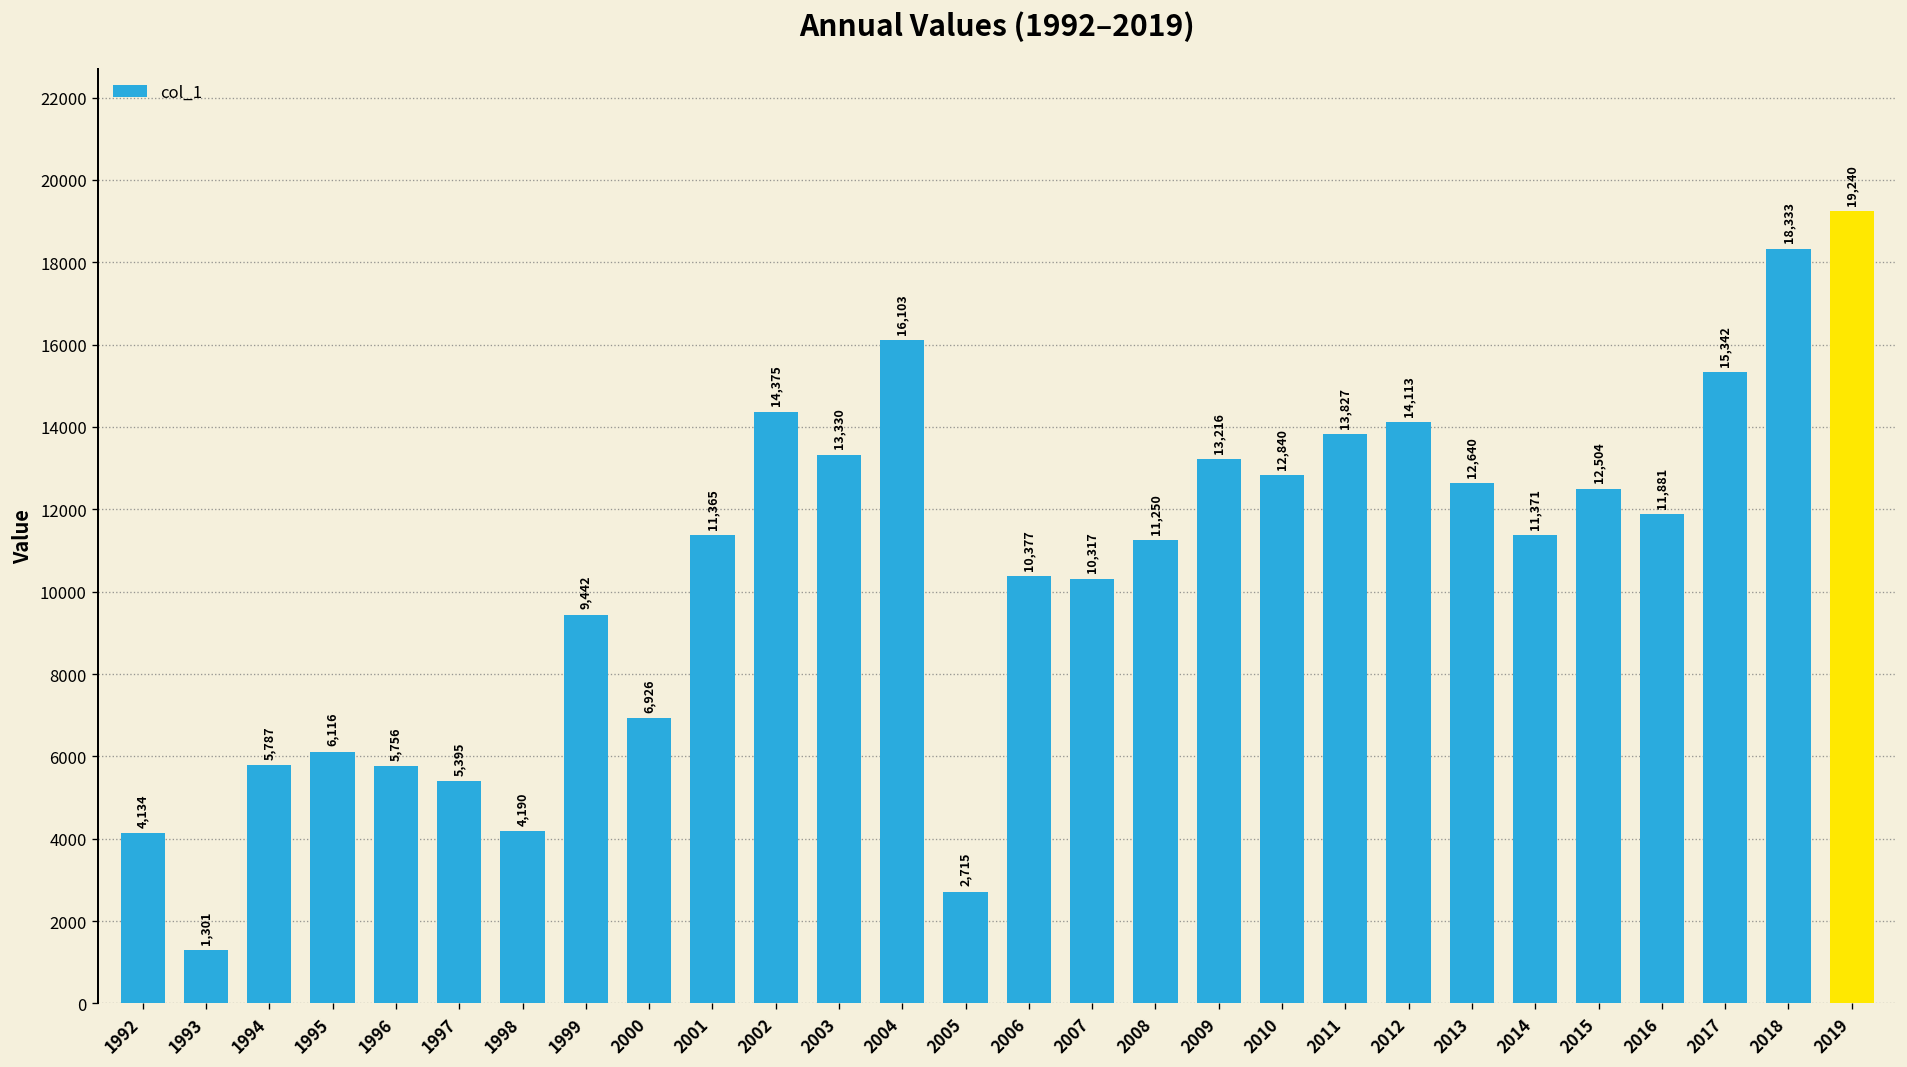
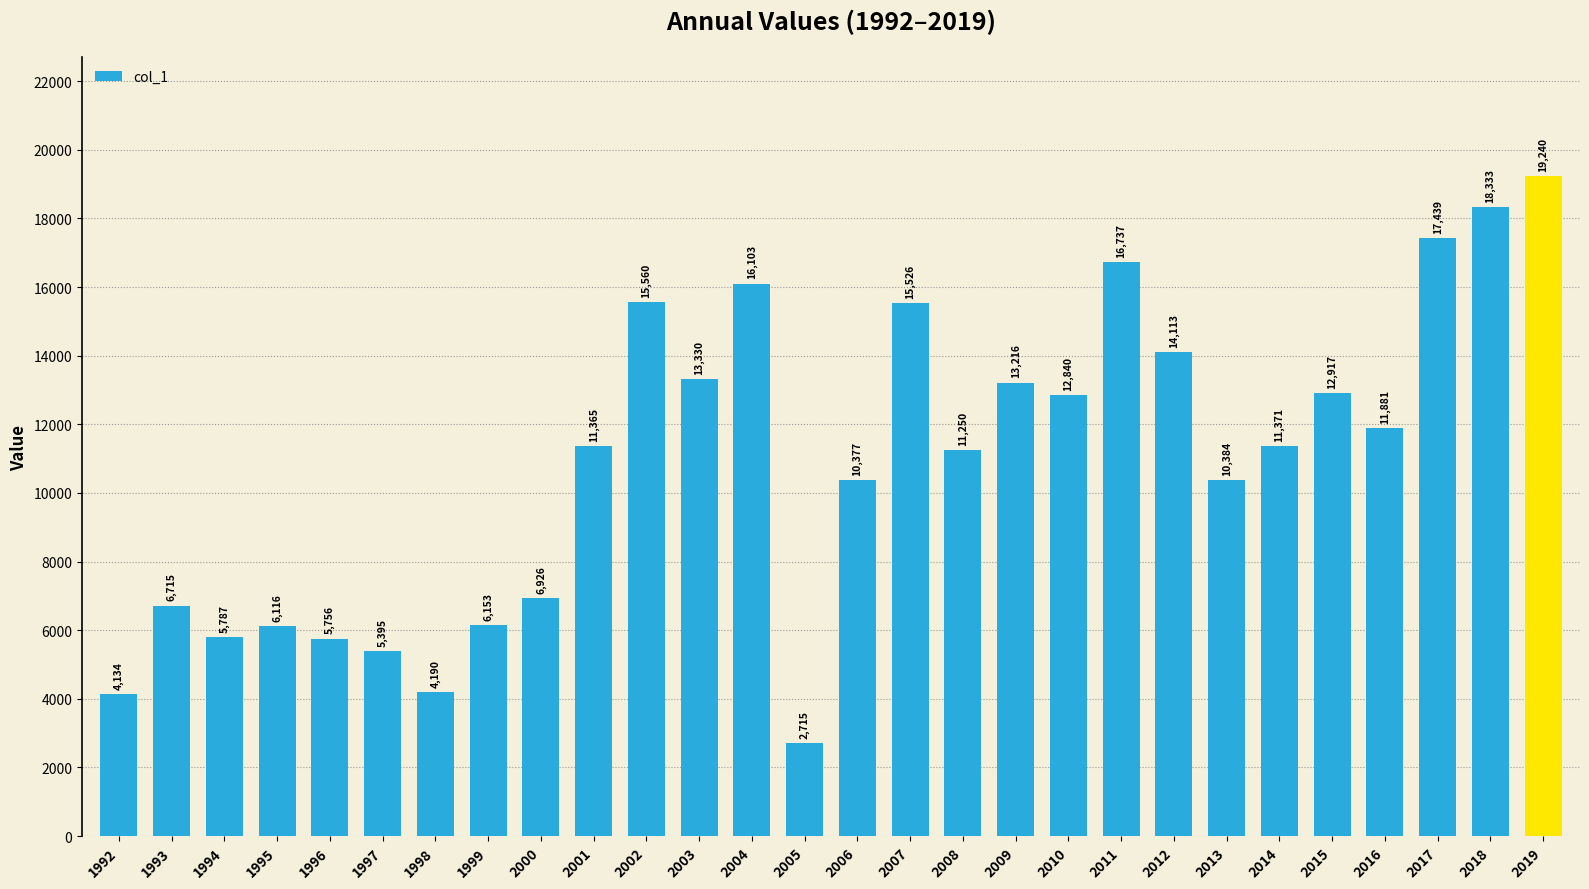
  {
    "1992": "4,134",
-   "1993": "1,301",
+   "1993": "6,715",
    "1994": "5,787",
    "1995": "6,116",
    "1996": "5,756",
    "1997": "5,395",
    "1998": "4,190",
-   "1999": "9,442",
+   "1999": "6,153",
    "2000": "6,926",
    "2001": "11,365",
-   "2002": "14,375",
+   "2002": "15,560",
    "2003": "13,330",
    "2004": "16,103",
    "2005": "2,715",
    "2006": "10,377",
-   "2007": "10,317",
+   "2007": "15,526",
    "2008": "11,250",
    "2009": "13,216",
    "2010": "12,840",
-   "2011": "13,827",
+   "2011": "16,737",
    "2012": "14,113",
-   "2013": "12,640",
+   "2013": "10,384",
    "2014": "11,371",
-   "2015": "12,504",
+   "2015": "12,917",
    "2016": "11,881",
-   "2017": "15,342",
+   "2017": "17,439",
    "2018": "18,333",
    "2019": "19,240"
  }
